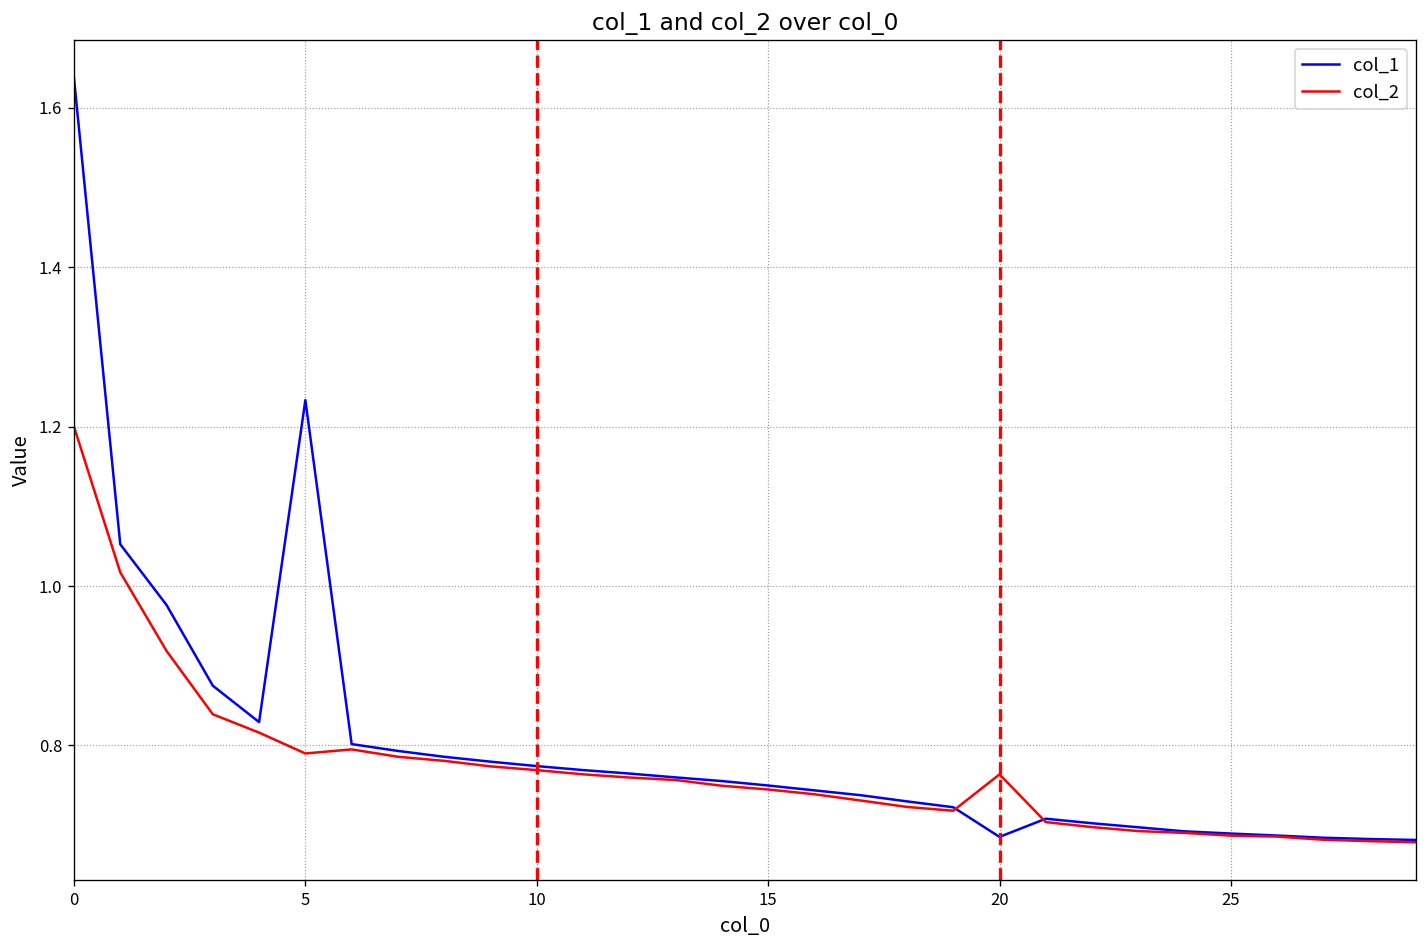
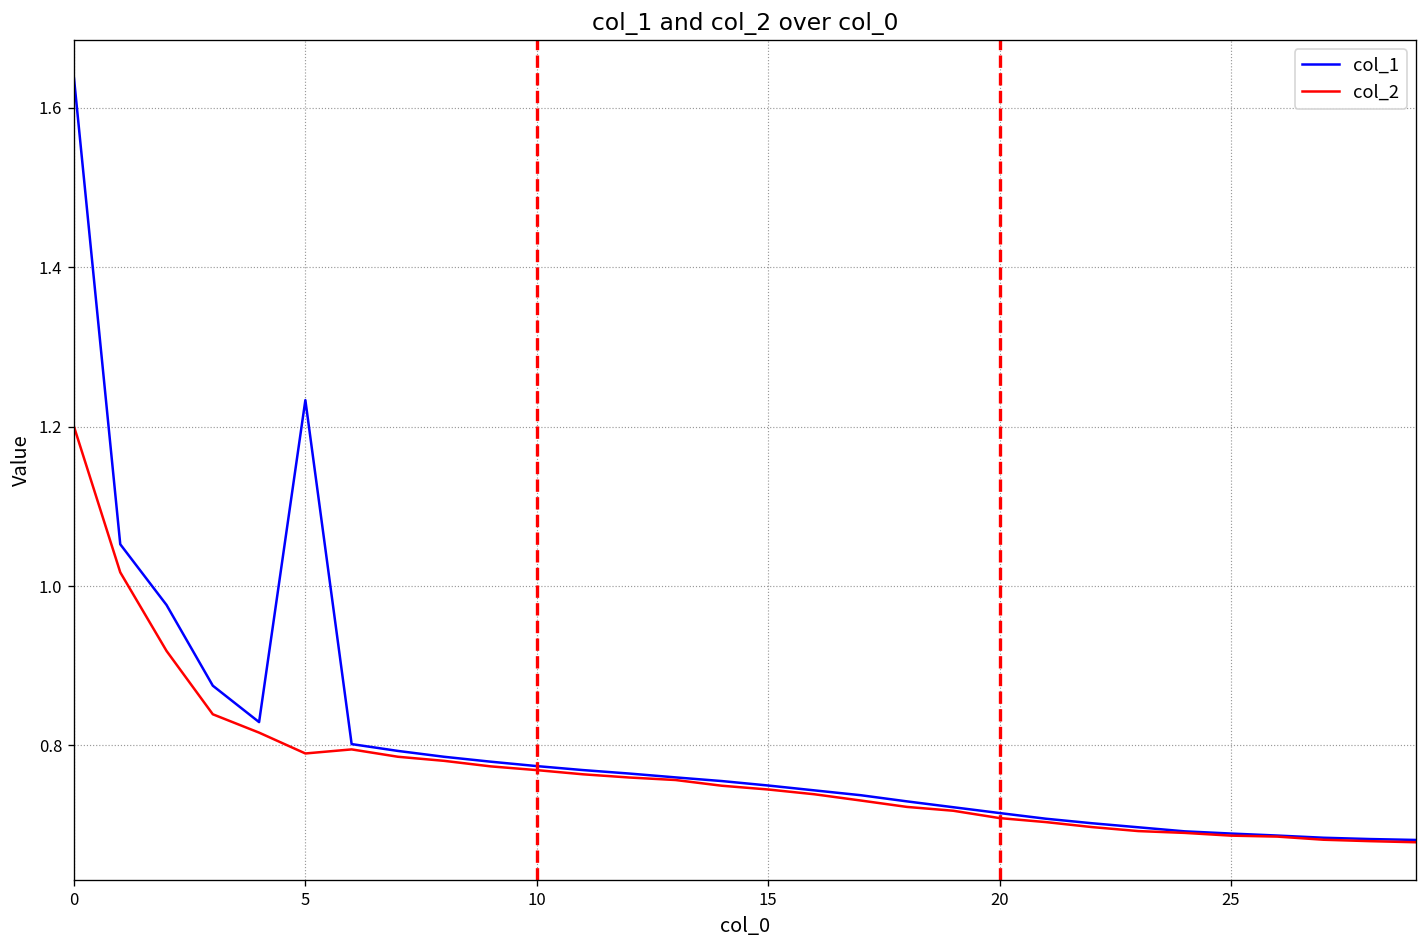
  {
    "col_1": {
      "0": 1.64,
      "5": 1.23,
      "10": 0.77,
      "15": 0.75,
-     "20": 0.69
+     "20": 0.72
    },
    "col_2": {
      "0": 1.20,
      "5": 0.79,
      "10": 0.77,
      "15": 0.74,
-     "20": 0.76
+     "20": 0.71
    }
  }
